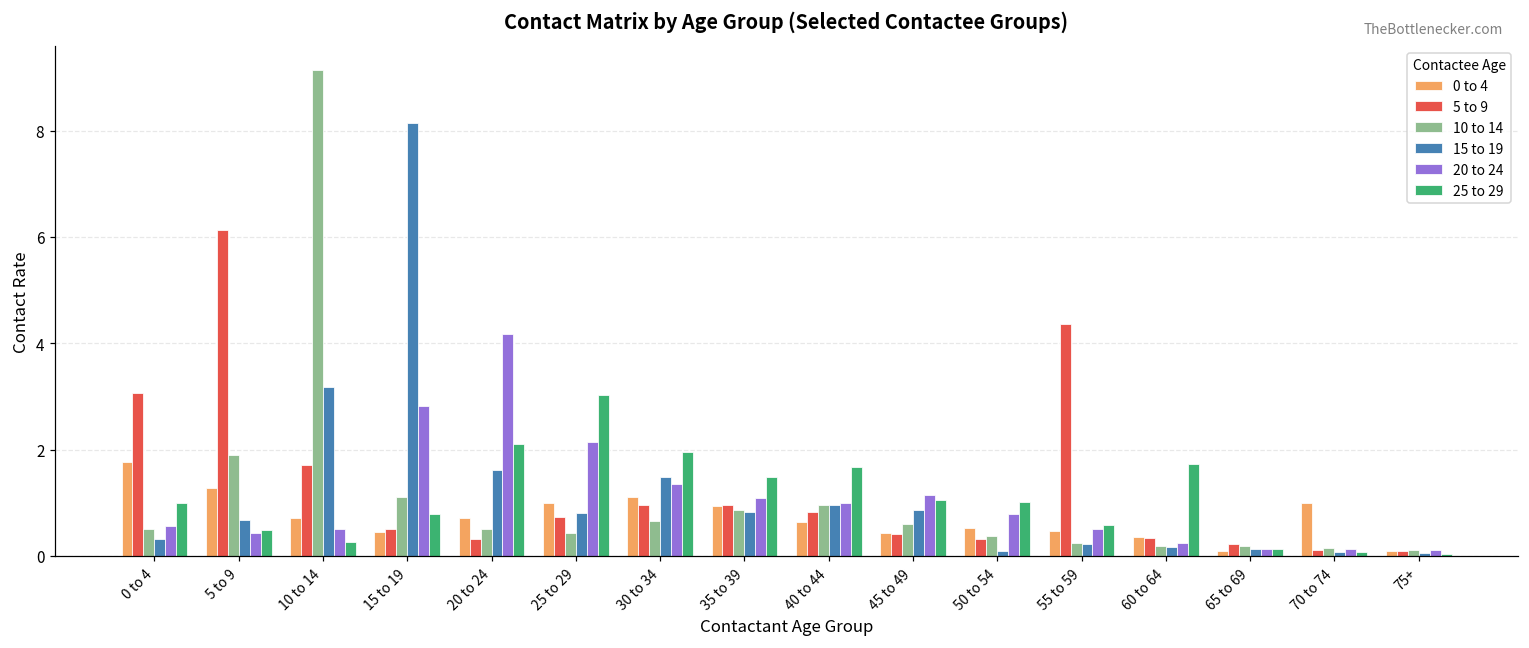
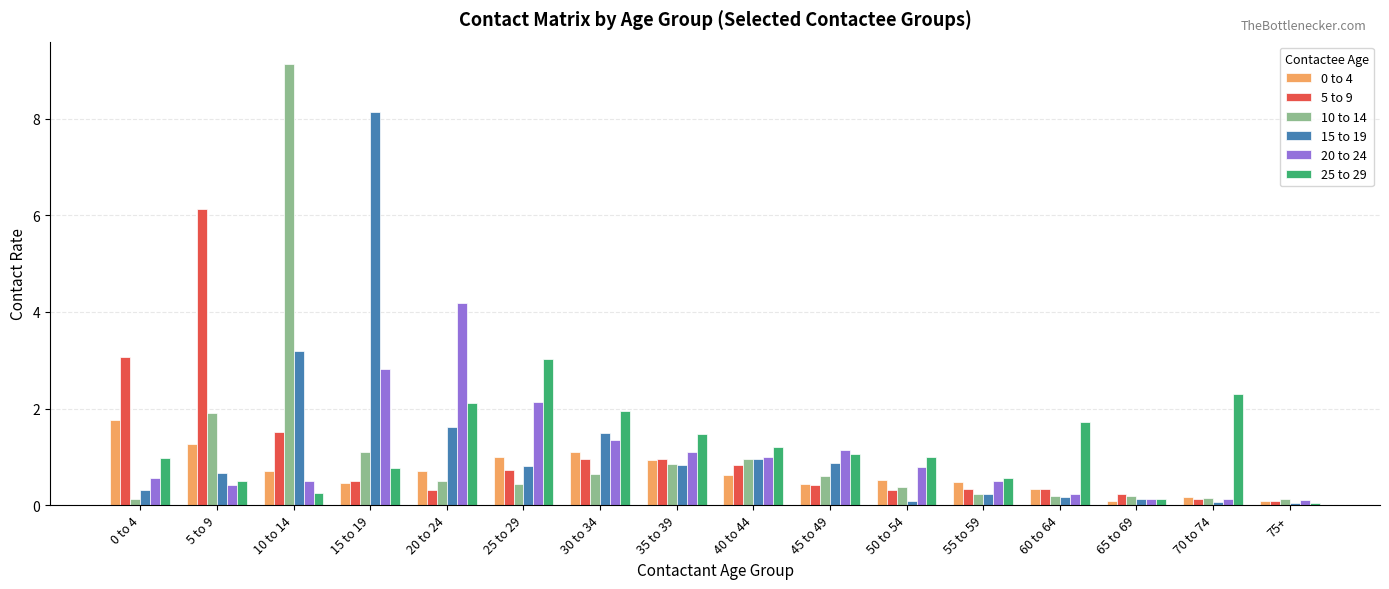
  {
    "0 to 4": {
      "0 to 4": 1.8,
      "5 to 9": 1.3,
      "10 to 14": 0.7,
      "15 to 19": 0.5,
      "20 to 24": 0.7,
      "25 to 29": 1.0,
      "30 to 34": 1.1,
      "35 to 39": 0.9,
      "40 to 44": 0.6,
      "45 to 49": 0.4,
      "50 to 54": 0.5,
      "55 to 59": 0.5,
      "60 to 64": 0.3,
      "65 to 69": 0.1,
-     "70 to 74": 1.0,
+     "70 to 74": 0.2,
      "75+": 0.1
    },
    "5 to 9": {
      "0 to 4": 3.1,
      "5 to 9": 6.1,
-     "10 to 14": 1.7,
+     "10 to 14": 1.5,
      "15 to 19": 0.5,
      "20 to 24": 0.3,
      "25 to 29": 0.7,
      "30 to 34": 1.0,
      "35 to 39": 1.0,
      "40 to 44": 0.8,
      "45 to 49": 0.4,
      "50 to 54": 0.3,
-     "55 to 59": 4.4,
+     "55 to 59": 0.3,
      "60 to 64": 0.3,
      "65 to 69": 0.2,
      "70 to 74": 0.1,
      "75+": 0.1
    },
    "10 to 14": {
-     "0 to 4": 0.5,
+     "0 to 4": 0.1,
      "5 to 9": 1.9,
      "10 to 14": 9.1,
      "15 to 19": 1.1,
      "20 to 24": 0.5,
      "25 to 29": 0.4,
      "30 to 34": 0.6,
      "35 to 39": 0.9,
      "40 to 44": 1.0,
      "45 to 49": 0.6,
      "50 to 54": 0.4,
      "55 to 59": 0.2,
      "60 to 64": 0.2,
      "65 to 69": 0.2,
      "70 to 74": 0.1,
      "75+": 0.1
    },
    "15 to 19": {
      "0 to 4": 0.3,
      "5 to 9": 0.7,
      "10 to 14": 3.2,
      "15 to 19": 8.1,
      "20 to 24": 1.6,
      "25 to 29": 0.8,
      "30 to 34": 1.5,
      "35 to 39": 0.8,
      "40 to 44": 1.0,
      "45 to 49": 0.9,
      "50 to 54": 0.1,
      "55 to 59": 0.2,
      "60 to 64": 0.2,
      "65 to 69": 0.1,
      "70 to 74": 0.1
    },
    "20 to 24": {
      "0 to 4": 0.6,
      "5 to 9": 0.4,
      "10 to 14": 0.5,
      "15 to 19": 2.8,
      "20 to 24": 4.2,
      "25 to 29": 2.1,
      "30 to 34": 1.3,
      "35 to 39": 1.1,
      "40 to 44": 1.0,
      "45 to 49": 1.1,
      "50 to 54": 0.8,
      "55 to 59": 0.5,
      "60 to 64": 0.2,
      "65 to 69": 0.1,
      "70 to 74": 0.1,
      "75+": 0.1
    },
    "25 to 29": {
      "0 to 4": 1.0,
      "5 to 9": 0.5,
      "10 to 14": 0.3,
      "15 to 19": 0.8,
      "20 to 24": 2.1,
      "25 to 29": 3.0,
      "30 to 34": 2.0,
      "35 to 39": 1.5,
-     "40 to 44": 1.7,
+     "40 to 44": 1.2,
      "45 to 49": 1.1,
      "50 to 54": 1.0,
      "55 to 59": 0.6,
      "60 to 64": 1.7,
      "65 to 69": 0.1,
-     "70 to 74": 0.1
+     "70 to 74": 2.3
    }
  }
